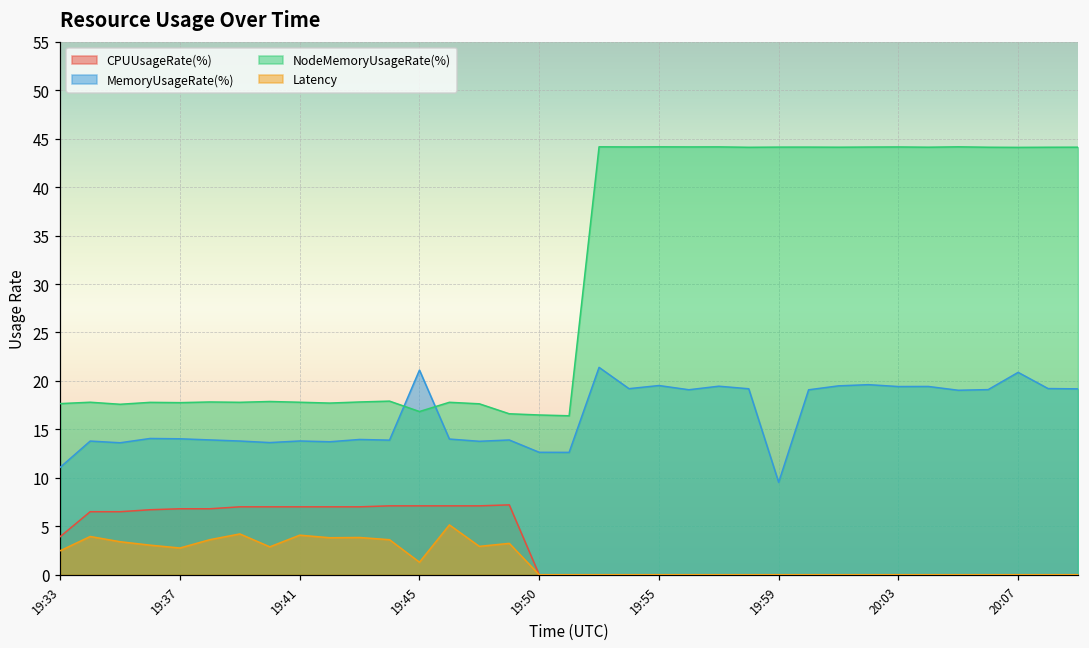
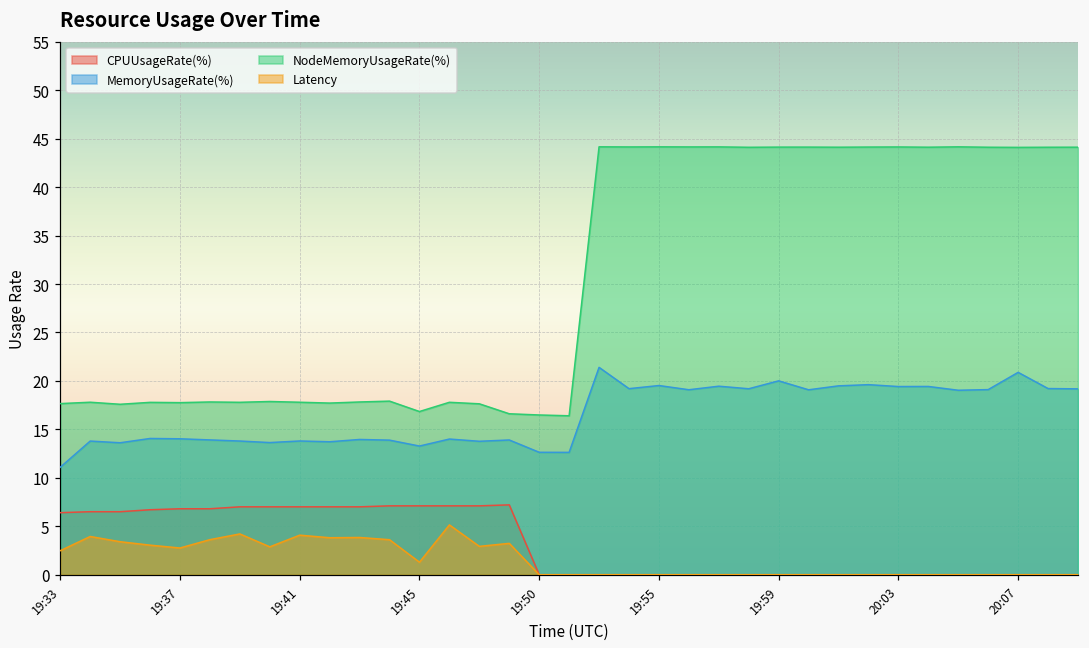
  {
    "CPUUsageRate(%)": {
-     "19:33": 4,
+     "19:33": 6,
      "19:37": 7,
      "19:41": 7,
      "19:45": 7
    },
    "MemoryUsageRate(%)": {
      "19:33": 11,
      "19:37": 14,
      "19:41": 14,
-     "19:45": 21,
+     "19:45": 13,
      "19:50": 13,
      "19:55": 20,
-     "19:59": 10,
+     "19:59": 20,
      "20:03": 19,
      "20:07": 21
    },
    "NodeMemoryUsageRate(%)": {
      "19:33": 18,
      "19:37": 18,
      "19:41": 18,
      "19:45": 17,
      "19:50": 16,
      "19:55": 44,
      "19:59": 44,
      "20:03": 44,
      "20:07": 44
    },
    "Latency": {
      "19:33": 2,
      "19:37": 3,
      "19:41": 4,
      "19:45": 1
    }
  }
